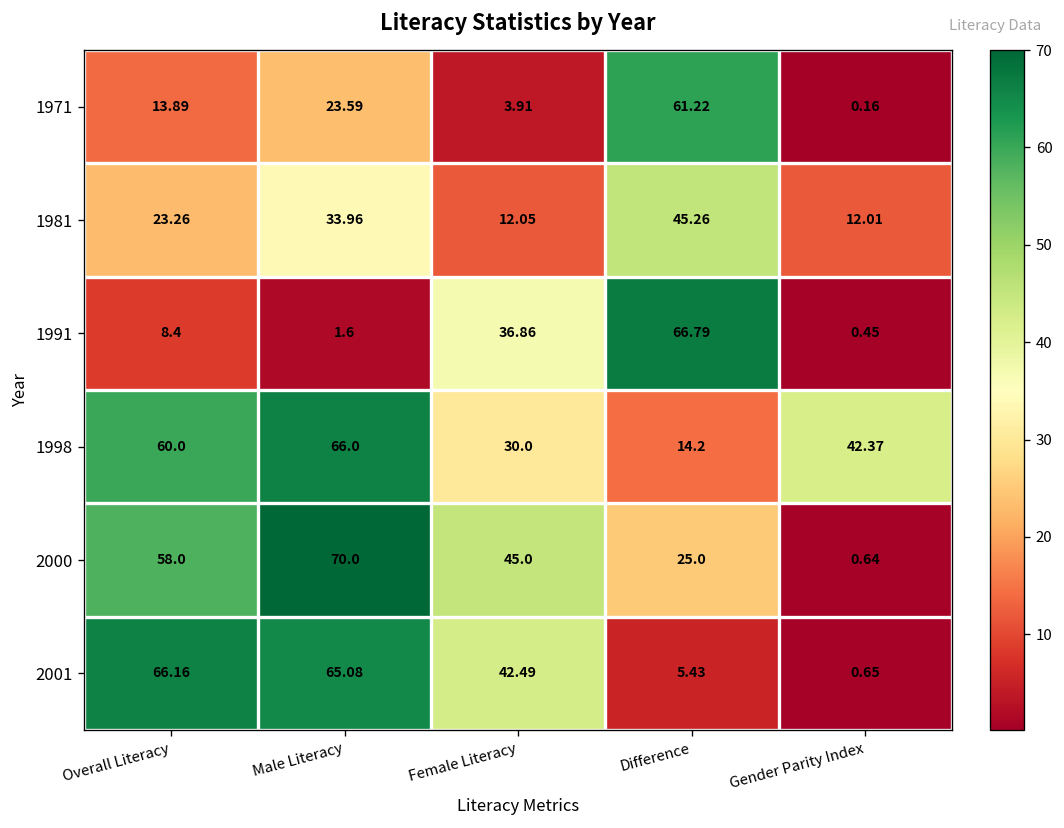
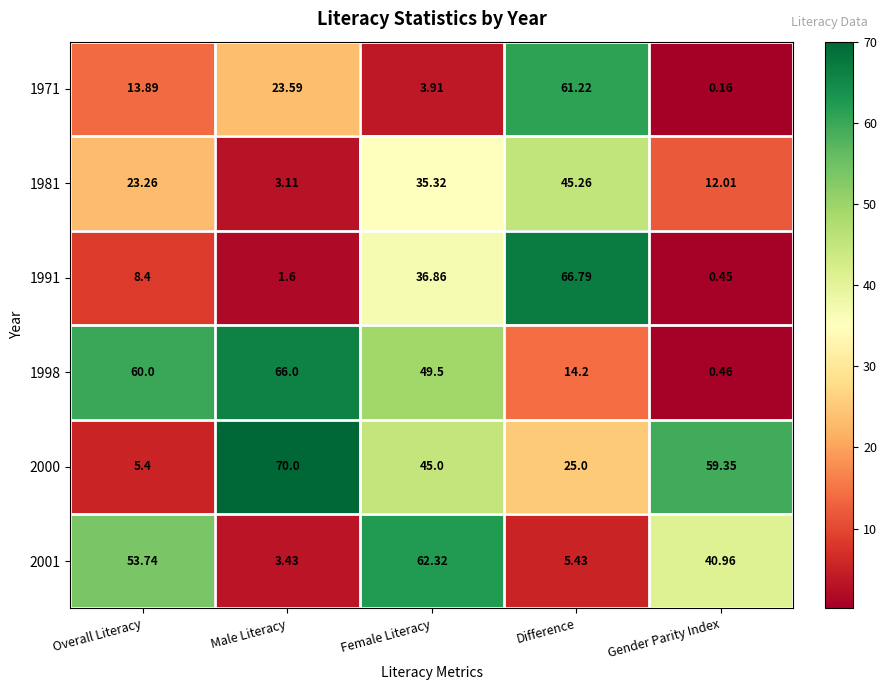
  {
    "1971": {
      "Overall Literacy": 13.89,
      "Male Literacy": 23.59,
      "Female Literacy": 3.91,
      "Difference": 61.22,
      "Gender Parity Index": 0.16
    },
    "1981": {
      "Overall Literacy": 23.26,
-     "Male Literacy": 33.96,
-     "Female Literacy": 12.05,
+     "Male Literacy": 3.11,
+     "Female Literacy": 35.32,
      "Difference": 45.26,
      "Gender Parity Index": 12.01
    },
    "1991": {
      "Overall Literacy": 8.4,
      "Male Literacy": 1.6,
      "Female Literacy": 36.86,
      "Difference": 66.79,
      "Gender Parity Index": 0.45
    },
    "1998": {
      "Overall Literacy": 60.0,
      "Male Literacy": 66.0,
-     "Female Literacy": 30.0,
+     "Female Literacy": 49.5,
      "Difference": 14.2,
-     "Gender Parity Index": 42.37
+     "Gender Parity Index": 0.46
    },
    "2000": {
-     "Overall Literacy": 58.0,
+     "Overall Literacy": 5.4,
      "Male Literacy": 70.0,
      "Female Literacy": 45.0,
      "Difference": 25.0,
-     "Gender Parity Index": 0.64
+     "Gender Parity Index": 59.35
    },
    "2001": {
-     "Overall Literacy": 66.16,
-     "Male Literacy": 65.08,
-     "Female Literacy": 42.49,
+     "Overall Literacy": 53.74,
+     "Male Literacy": 3.43,
+     "Female Literacy": 62.32,
      "Difference": 5.43,
-     "Gender Parity Index": 0.65
+     "Gender Parity Index": 40.96
    }
  }
